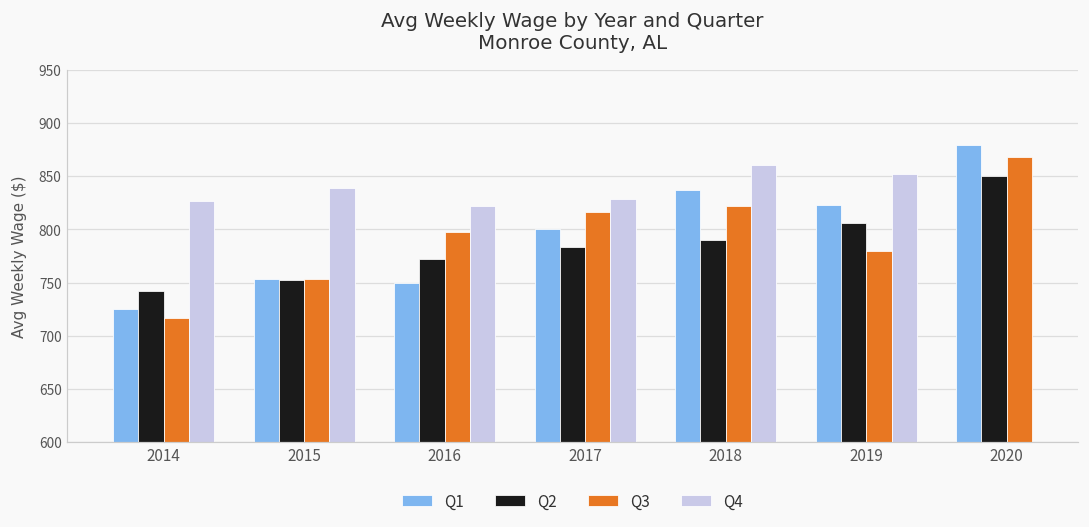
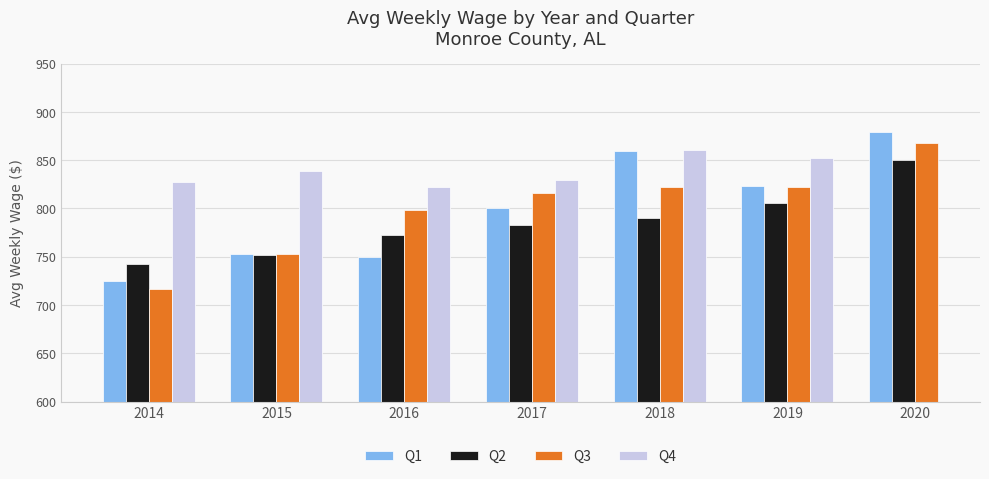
  {
    "Q1": {
      "2014": 730,
      "2015": 750,
      "2016": 750,
      "2017": 800,
-     "2018": 840,
+     "2018": 860,
      "2019": 820,
      "2020": 880
    },
    "Q2": {
      "2014": 740,
      "2015": 750,
      "2016": 770,
      "2017": 780,
      "2018": 790,
      "2019": 810,
      "2020": 850
    },
    "Q3": {
      "2014": 720,
      "2015": 750,
      "2016": 800,
      "2017": 820,
      "2018": 820,
-     "2019": 780,
+     "2019": 820,
      "2020": 870
    }
  }
